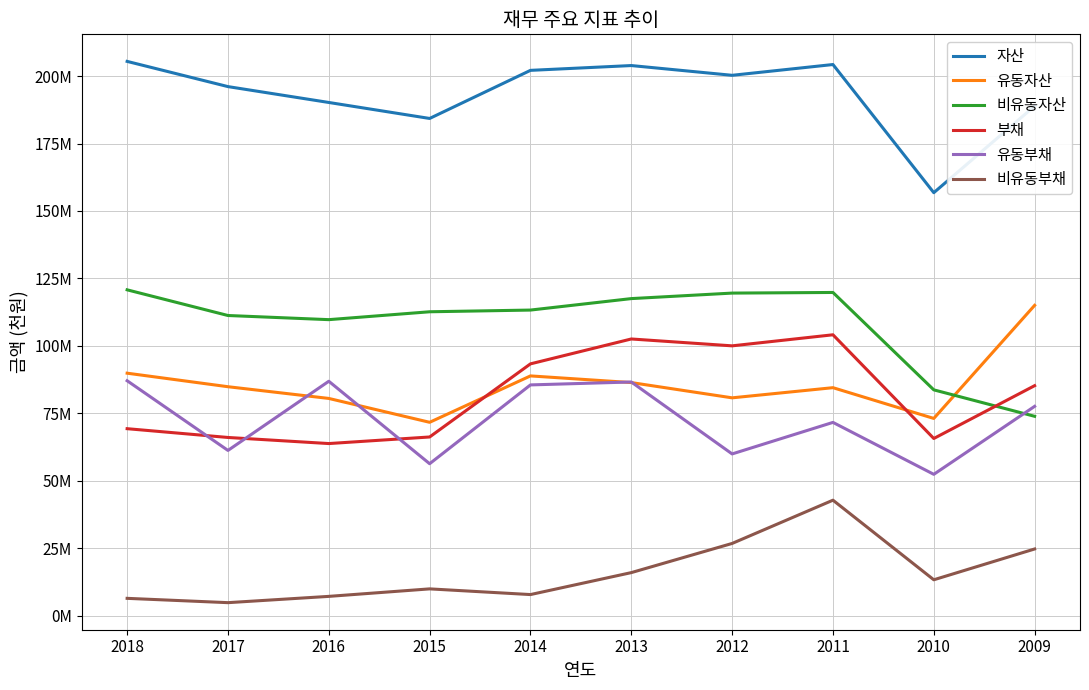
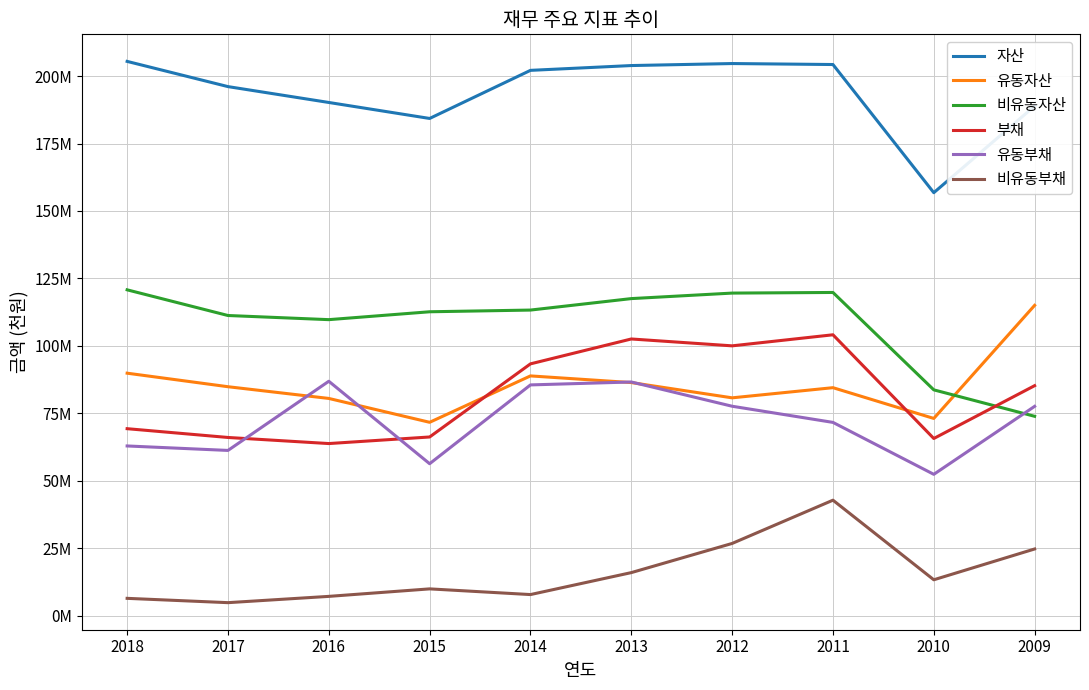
  {
    "자산": {
      "2018": 205000000,
      "2017": 196000000,
      "2016": 190000000,
      "2015": 184000000,
      "2014": 202000000,
      "2013": 204000000,
-     "2012": 200000000,
+     "2012": 205000000,
      "2011": 204000000,
      "2010": 157000000
    },
    "유동자산": {
      "2018": 90000000,
      "2017": 85000000,
      "2016": 81000000,
      "2015": 72000000,
      "2014": 89000000,
      "2012": 81000000,
      "2011": 84000000,
      "2010": 73000000,
      "2009": 115000000
    },
    "비유동자산": {
      "2018": 121000000,
      "2017": 111000000,
      "2016": 110000000,
      "2015": 113000000,
      "2014": 113000000,
      "2013": 118000000,
      "2012": 120000000,
      "2011": 120000000,
      "2010": 84000000,
      "2009": 74000000
    },
    "부채": {
      "2018": 69000000,
      "2017": 66000000,
      "2016": 64000000,
      "2015": 66000000,
      "2014": 93000000,
      "2013": 103000000,
      "2012": 100000000,
      "2011": 104000000,
      "2010": 66000000,
      "2009": 85000000
    },
    "유동부채": {
-     "2018": 87000000,
+     "2018": 63000000,
      "2017": 61000000,
      "2016": 87000000,
      "2015": 56000000,
      "2014": 86000000,
-     "2012": 60000000,
+     "2012": 78000000,
      "2011": 72000000,
      "2010": 52000000,
      "2009": 78000000
    },
    "비유동부채": {
      "2018": 6000000,
      "2017": 5000000,
      "2016": 7000000,
      "2015": 10000000,
      "2014": 8000000,
      "2013": 16000000,
      "2012": 27000000,
      "2011": 43000000,
      "2010": 13000000,
      "2009": 25000000
    }
  }
